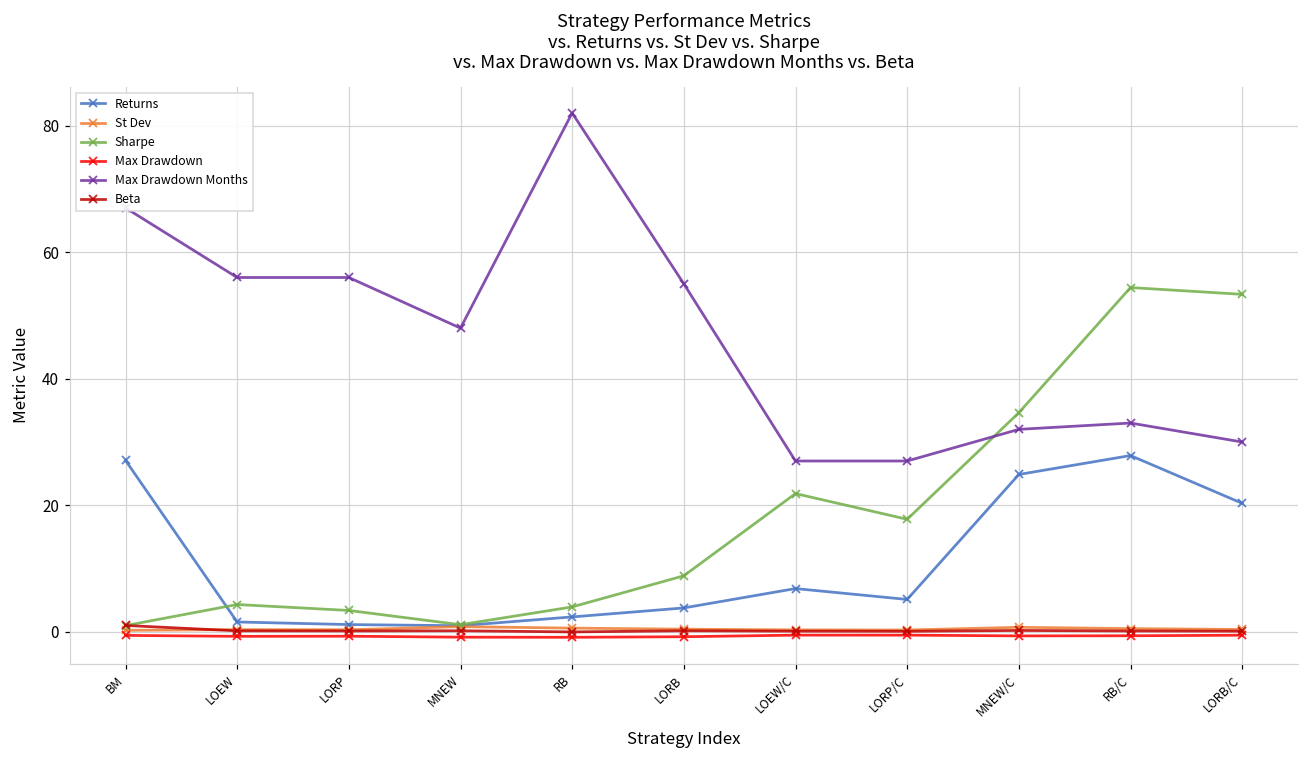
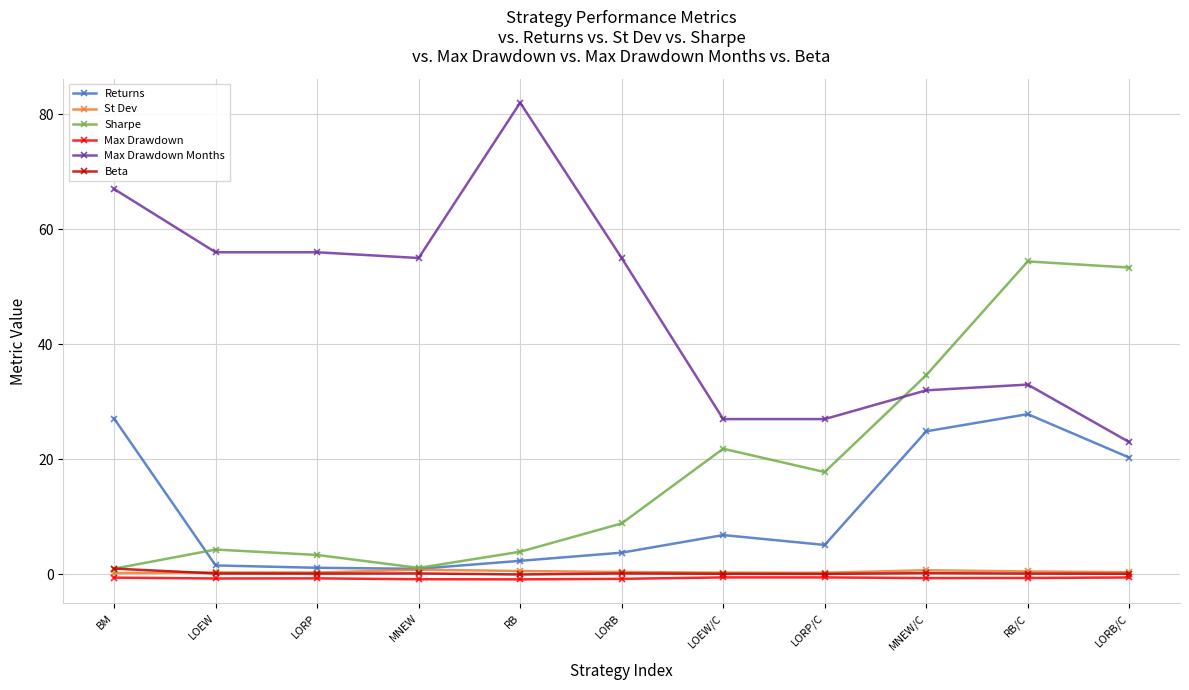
  {
    "Returns": {
      "BM": 27,
      "LOEW": 2,
      "LORP": 1,
      "RB": 2,
      "LORB": 4,
      "LOEW/C": 7,
      "LORP/C": 5,
      "MNEW/C": 25,
      "RB/C": 28,
      "LORB/C": 20
    },
    "St Dev": {
      "BM": 0,
      "RB": 1,
      "MNEW/C": 1
    },
    "Sharpe": {
      "LOEW": 4,
      "LORP": 3,
      "RB": 4,
      "LORB": 9,
      "LOEW/C": 22,
      "LORP/C": 18,
      "MNEW/C": 35,
      "RB/C": 54,
      "LORB/C": 53
    },
    "Max Drawdown": {
      "BM": -1,
      "LOEW": -1,
      "LORP": -1,
      "MNEW": -1,
      "RB": -1,
      "LORB": -1,
      "LOEW/C": -1,
      "LORP/C": -1,
      "MNEW/C": -1,
      "RB/C": -1,
      "LORB/C": -1
    },
    "Max Drawdown Months": {
      "BM": 67,
      "LOEW": 56,
      "LORP": 56,
-     "MNEW": 48,
+     "MNEW": 55,
      "RB": 82,
      "LORB": 55,
      "LOEW/C": 27,
      "LORP/C": 27,
      "MNEW/C": 32,
      "RB/C": 33,
-     "LORB/C": 30
+     "LORB/C": 23
    },
    "Beta": {
      "MNEW": 0,
      "RB": 0,
      "MNEW/C": 0
    }
  }
